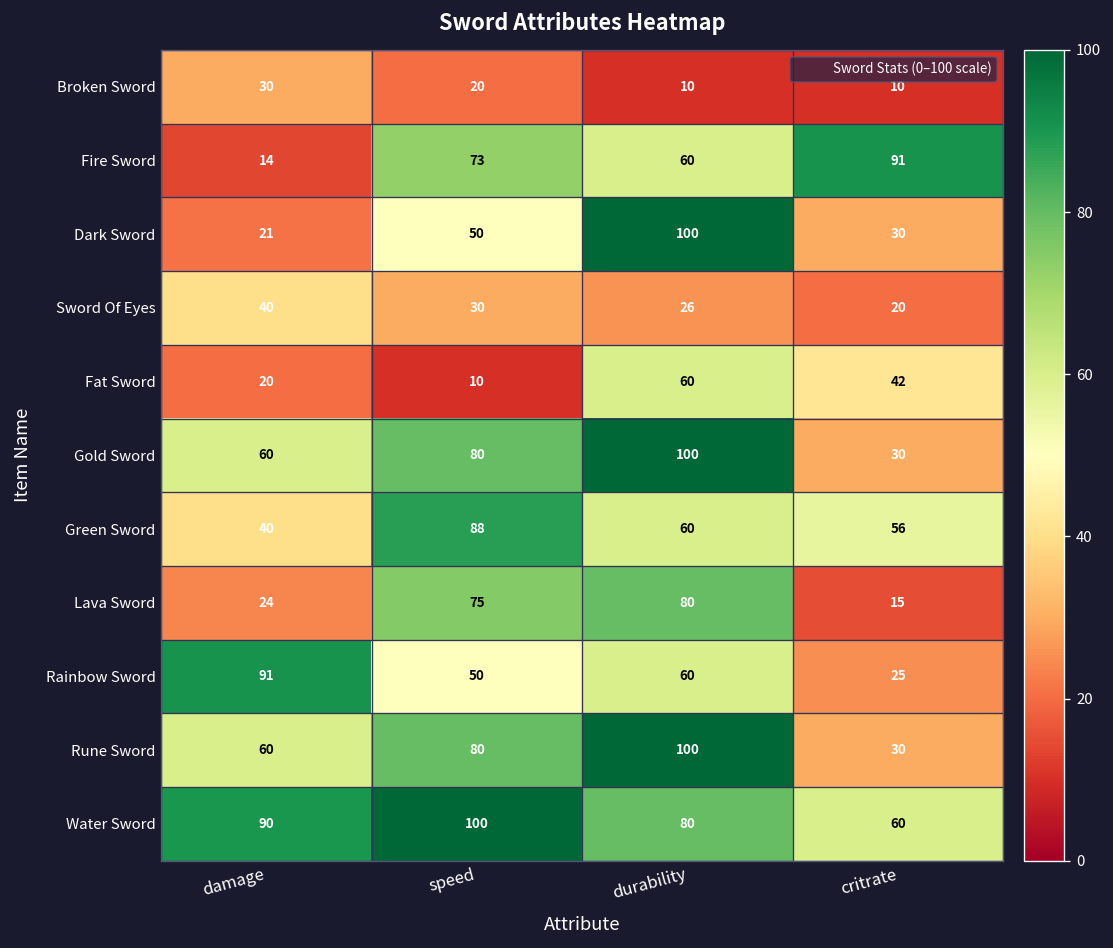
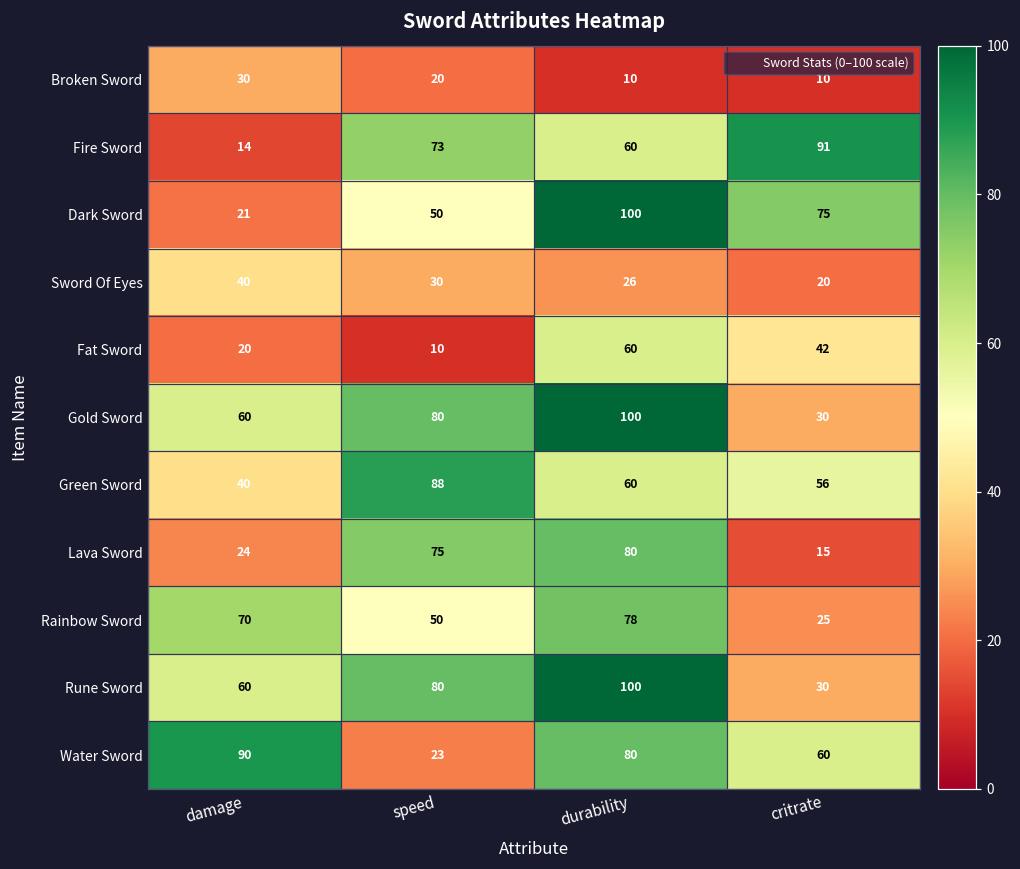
  {
    "Broken Sword": {
      "damage": 30,
      "speed": 20,
      "durability": 10
    },
    "Fire Sword": {
      "damage": 14,
      "speed": 73,
      "durability": 60,
      "critrate": 91
    },
    "Dark Sword": {
      "damage": 21,
      "speed": 50,
      "durability": 100,
-     "critrate": 30
+     "critrate": 75
    },
    "Sword Of Eyes": {
      "damage": 40,
      "speed": 30,
      "durability": 26,
      "critrate": 20
    },
    "Fat Sword": {
      "damage": 20,
      "speed": 10,
      "durability": 60,
      "critrate": 42
    },
    "Gold Sword": {
      "damage": 60,
      "speed": 80,
      "durability": 100,
      "critrate": 30
    },
    "Green Sword": {
      "damage": 40,
      "speed": 88,
      "durability": 60,
      "critrate": 56
    },
    "Lava Sword": {
      "damage": 24,
      "speed": 75,
      "durability": 80,
      "critrate": 15
    },
    "Rainbow Sword": {
-     "damage": 91,
+     "damage": 70,
      "speed": 50,
-     "durability": 60,
+     "durability": 78,
      "critrate": 25
    },
    "Rune Sword": {
      "damage": 60,
      "speed": 80,
      "durability": 100,
      "critrate": 30
    },
    "Water Sword": {
      "damage": 90,
-     "speed": 100,
+     "speed": 23,
      "durability": 80,
      "critrate": 60
    }
  }
